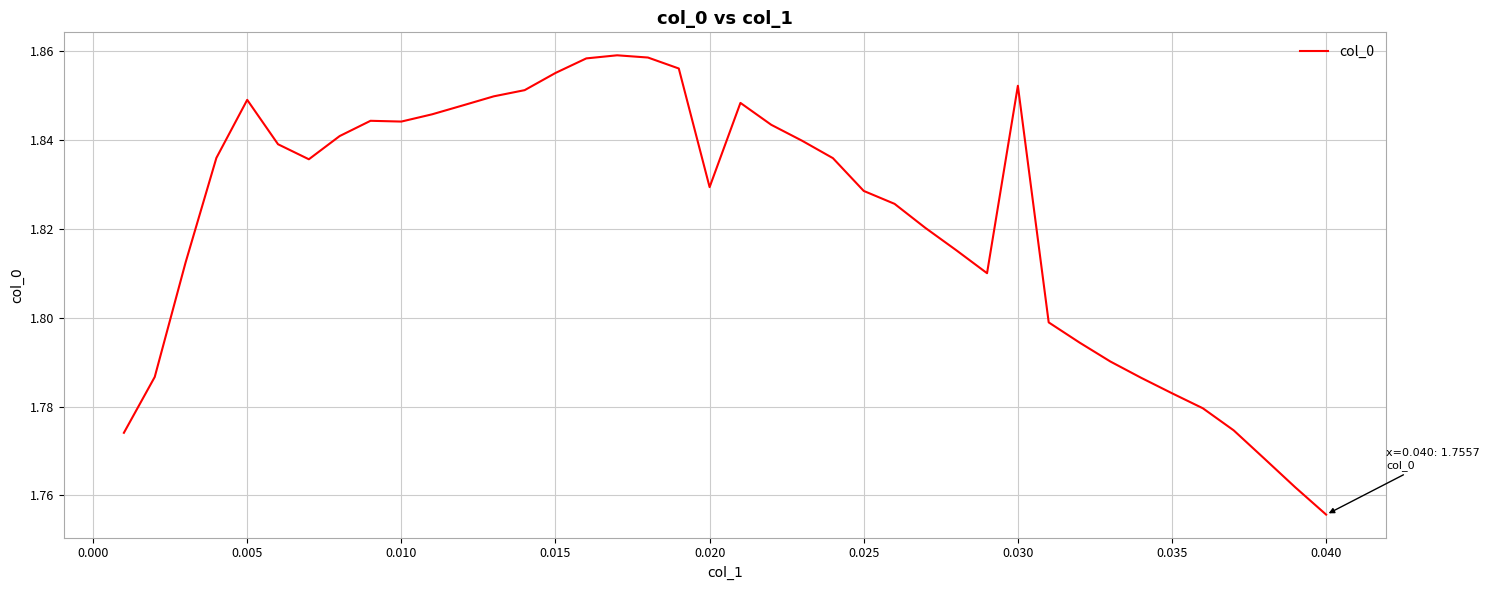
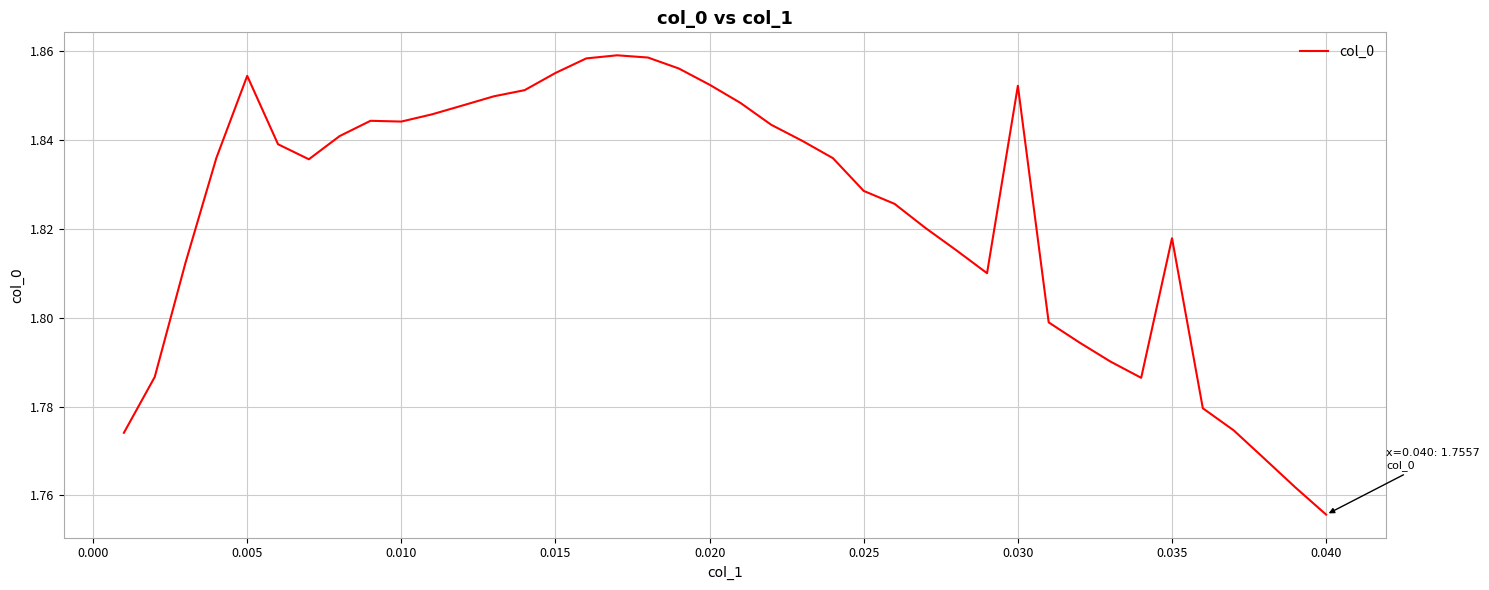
  {
-   "0.005": 1.849,
+   "0.005": 1.854,
    "0.010": 1.844,
    "0.015": 1.855,
-   "0.020": 1.829,
+   "0.020": 1.852,
    "0.025": 1.829,
    "0.030": 1.852,
-   "0.035": 1.783
+   "0.035": 1.818
  }
